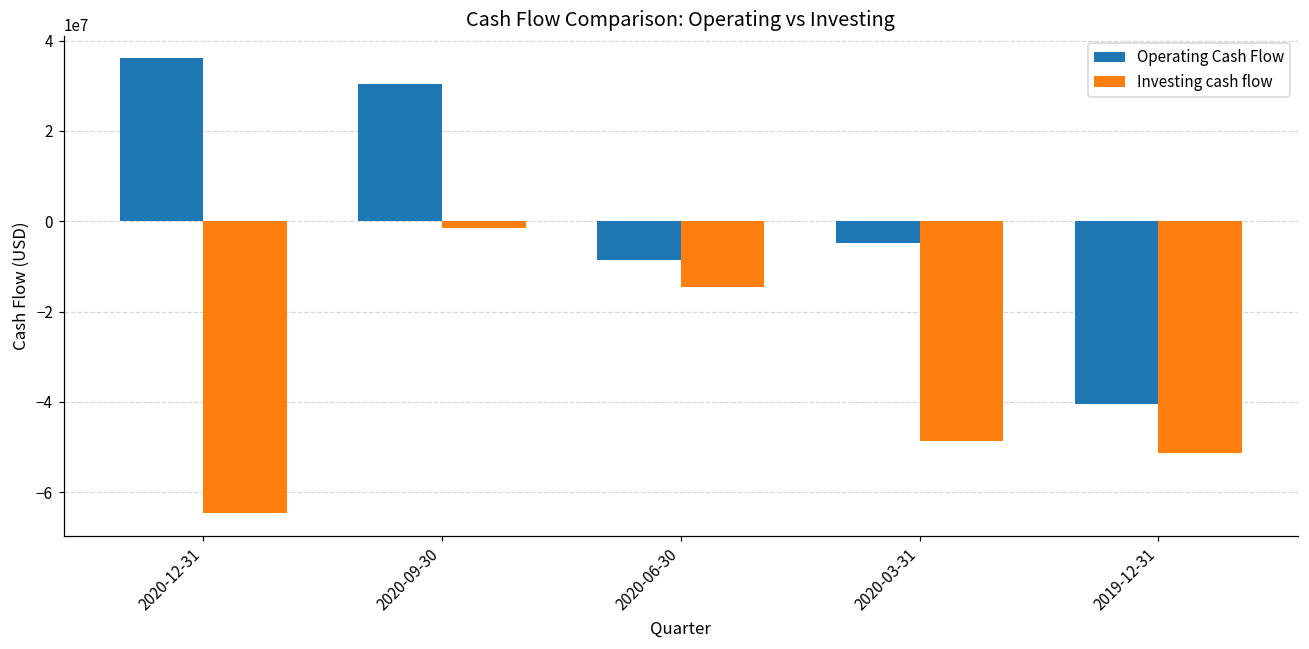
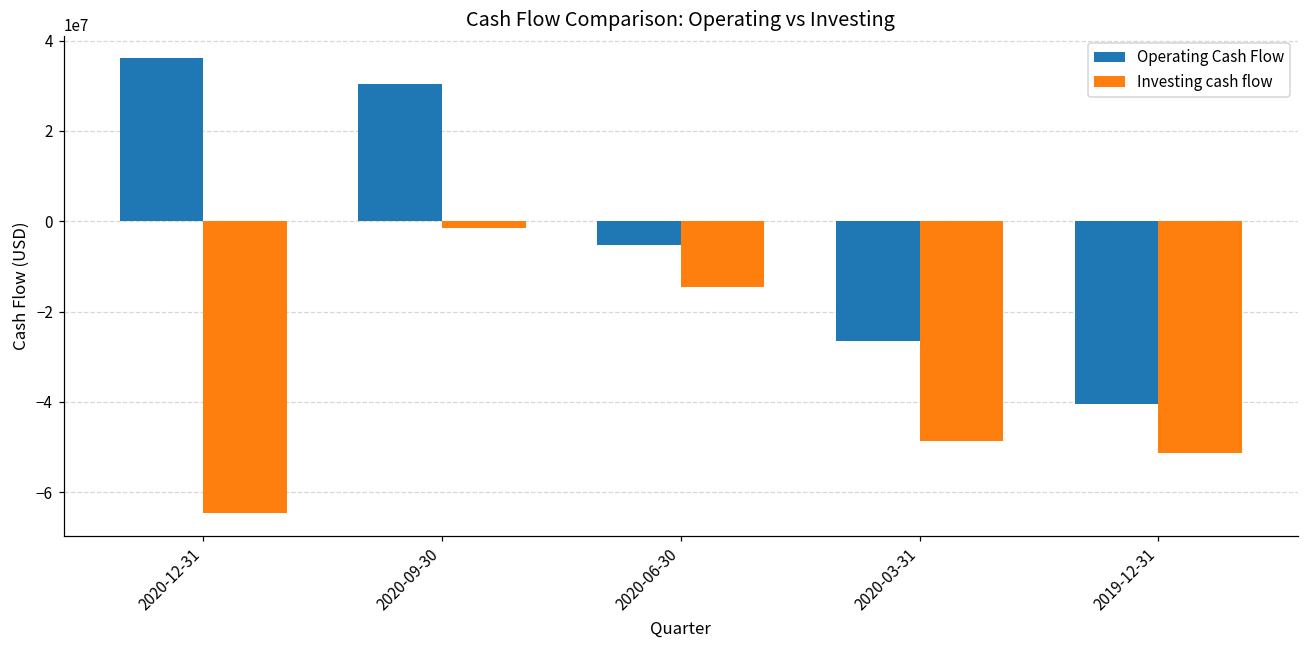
  {
    "Operating Cash Flow": {
      "2020-12-31": 36000000,
      "2020-09-30": 30000000,
-     "2020-06-30": -8000000,
-     "2020-03-31": -5000000,
+     "2020-06-30": -5000000,
+     "2020-03-31": -27000000,
      "2019-12-31": -40000000
    },
    "Investing cash flow": {
      "2020-12-31": -65000000,
      "2020-09-30": -2000000,
      "2020-06-30": -15000000,
      "2020-03-31": -49000000,
      "2019-12-31": -51000000
    }
  }
